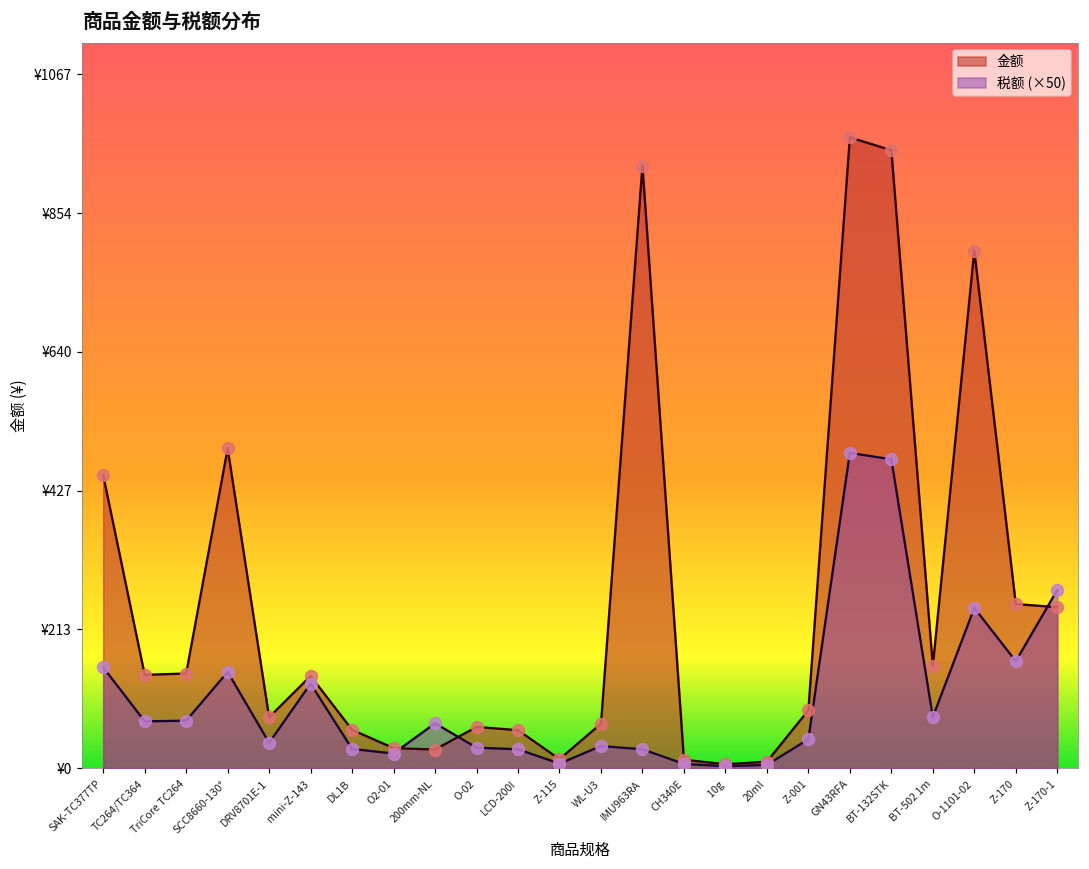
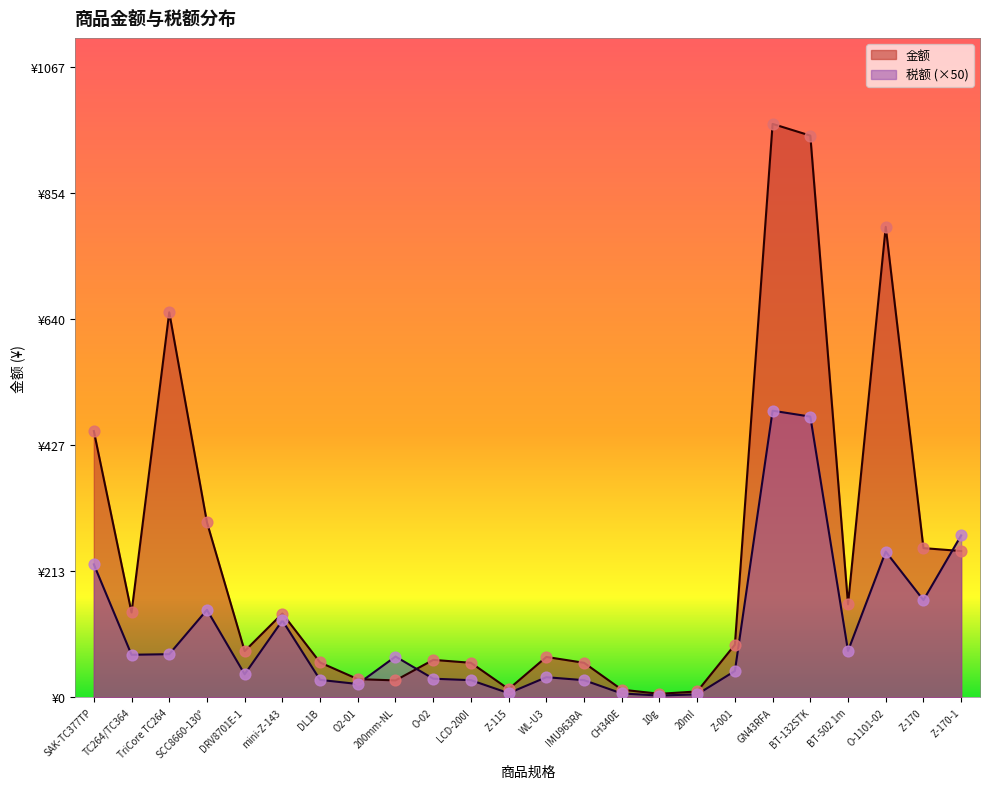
  {
    "金额": {
      "SAK-TC377TP": "¥450",
      "TC264/TC364": "¥140",
-     "TriCore TC264": "¥150",
-     "SCC8660-130°": "¥490",
+     "TriCore TC264": "¥650",
+     "SCC8660-130°": "¥300",
      "DRV8701E-1": "¥80",
      "mini-Z-143": "¥140",
      "DL1B": "¥60",
      "O2-01": "¥30",
      "200mm-NL": "¥30",
      "O-02": "¥60",
      "LCD-200I": "¥60",
      "Z-115": "¥10",
      "WL-U3": "¥70",
-     "IMU963RA": "¥930",
+     "IMU963RA": "¥60",
      "CH340E": "¥10",
      "20ml": "¥10",
      "Z-001": "¥90",
      "GN43RFA": "¥970",
      "BT-132STK": "¥950",
      "BT-502 1m": "¥160",
      "O-1101-02": "¥800",
      "Z-170": "¥250",
      "Z-170-1": "¥250"
    },
    "税额 (×50)": {
-     "SAK-TC377TP": "¥160",
+     "SAK-TC377TP": "¥230",
      "TC264/TC364": "¥70",
      "TriCore TC264": "¥70",
      "SCC8660-130°": "¥150",
      "DRV8701E-1": "¥40",
      "mini-Z-143": "¥130",
      "DL1B": "¥30",
      "O2-01": "¥20",
      "200mm-NL": "¥70",
      "O-02": "¥30",
      "LCD-200I": "¥30",
      "Z-115": "¥10",
      "WL-U3": "¥30",
      "IMU963RA": "¥30",
      "CH340E": "¥10",
      "20ml": "¥10",
      "Z-001": "¥40",
      "GN43RFA": "¥480",
      "BT-132STK": "¥480",
      "BT-502 1m": "¥80",
      "O-1101-02": "¥250",
      "Z-170": "¥160",
      "Z-170-1": "¥270"
    }
  }
